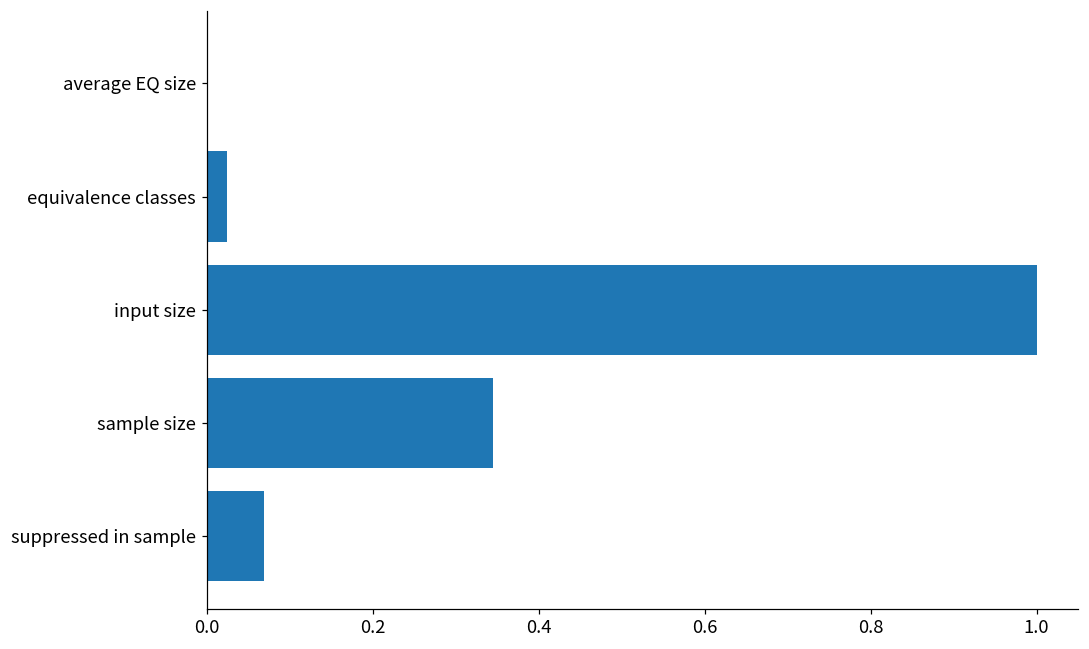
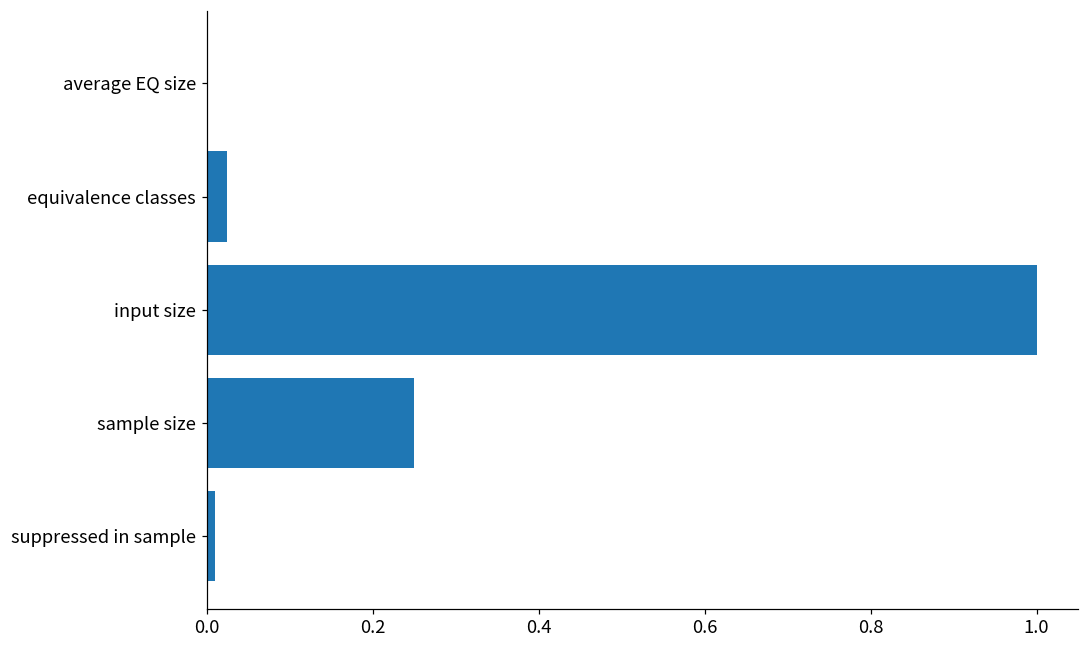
  {
    "equivalence classes": 0.02,
    "input size": 1.00,
-   "sample size": 0.34,
-   "suppressed in sample": 0.07
+   "sample size": 0.25,
+   "suppressed in sample": 0.01
  }
